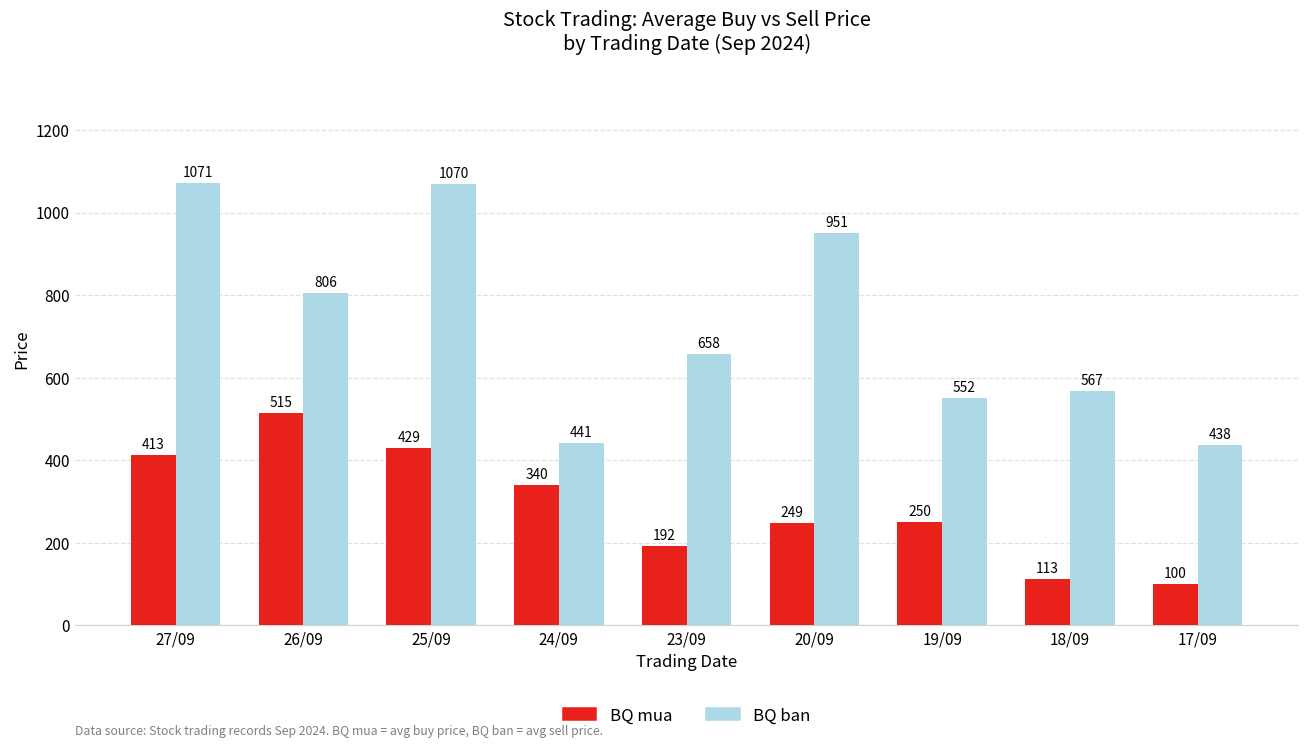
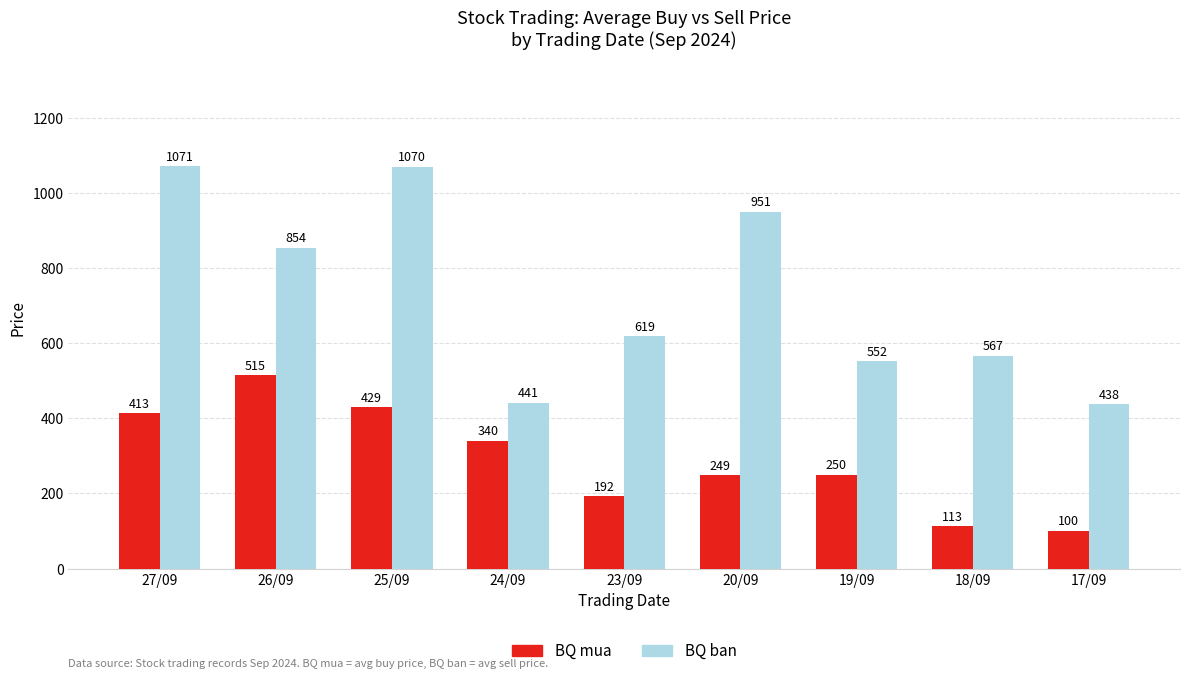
  {
    "BQ mua": {
      "27/09": 413,
      "26/09": 515,
      "25/09": 429,
      "24/09": 340,
      "23/09": 192,
      "20/09": 249,
      "19/09": 250,
      "18/09": 113,
      "17/09": 100
    },
    "BQ ban": {
      "27/09": 1071,
-     "26/09": 806,
+     "26/09": 854,
      "25/09": 1070,
      "24/09": 441,
-     "23/09": 658,
+     "23/09": 619,
      "20/09": 951,
      "19/09": 552,
      "18/09": 567,
      "17/09": 438
    }
  }
